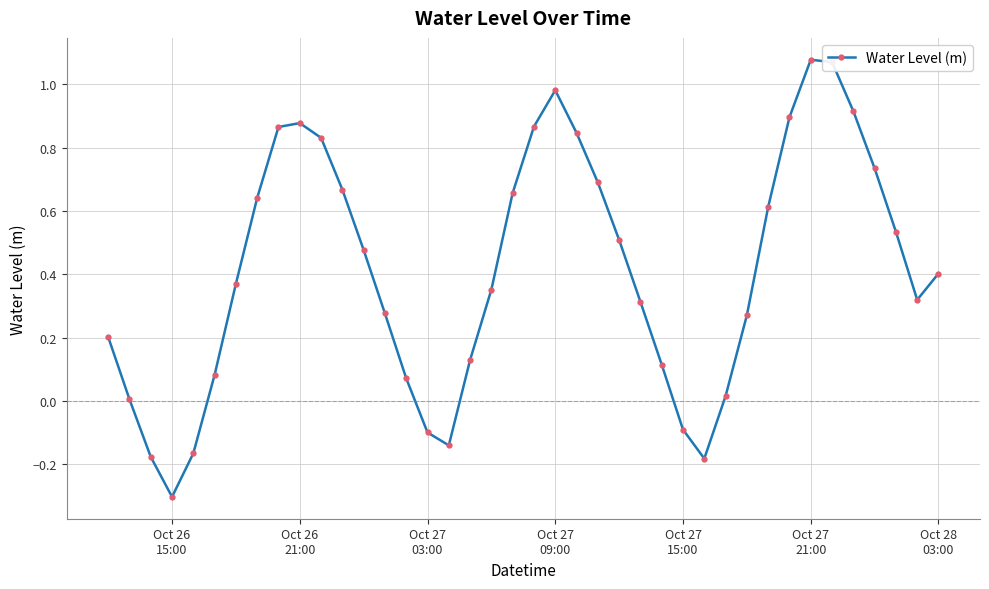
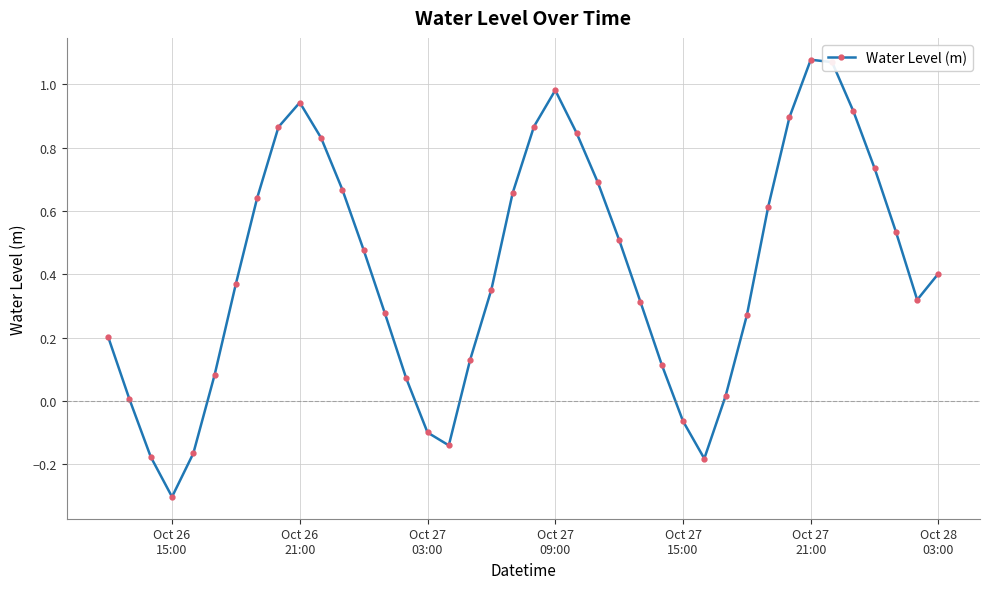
  {
    "Oct 26 15:00": -0.30,
-   "Oct 26 21:00": 0.88,
+   "Oct 26 21:00": 0.94,
    "Oct 27 03:00": -0.10,
    "Oct 27 09:00": 0.98,
-   "Oct 27 15:00": -0.09,
+   "Oct 27 15:00": -0.06,
    "Oct 27 21:00": 1.08,
    "Oct 28 03:00": 0.40
  }
